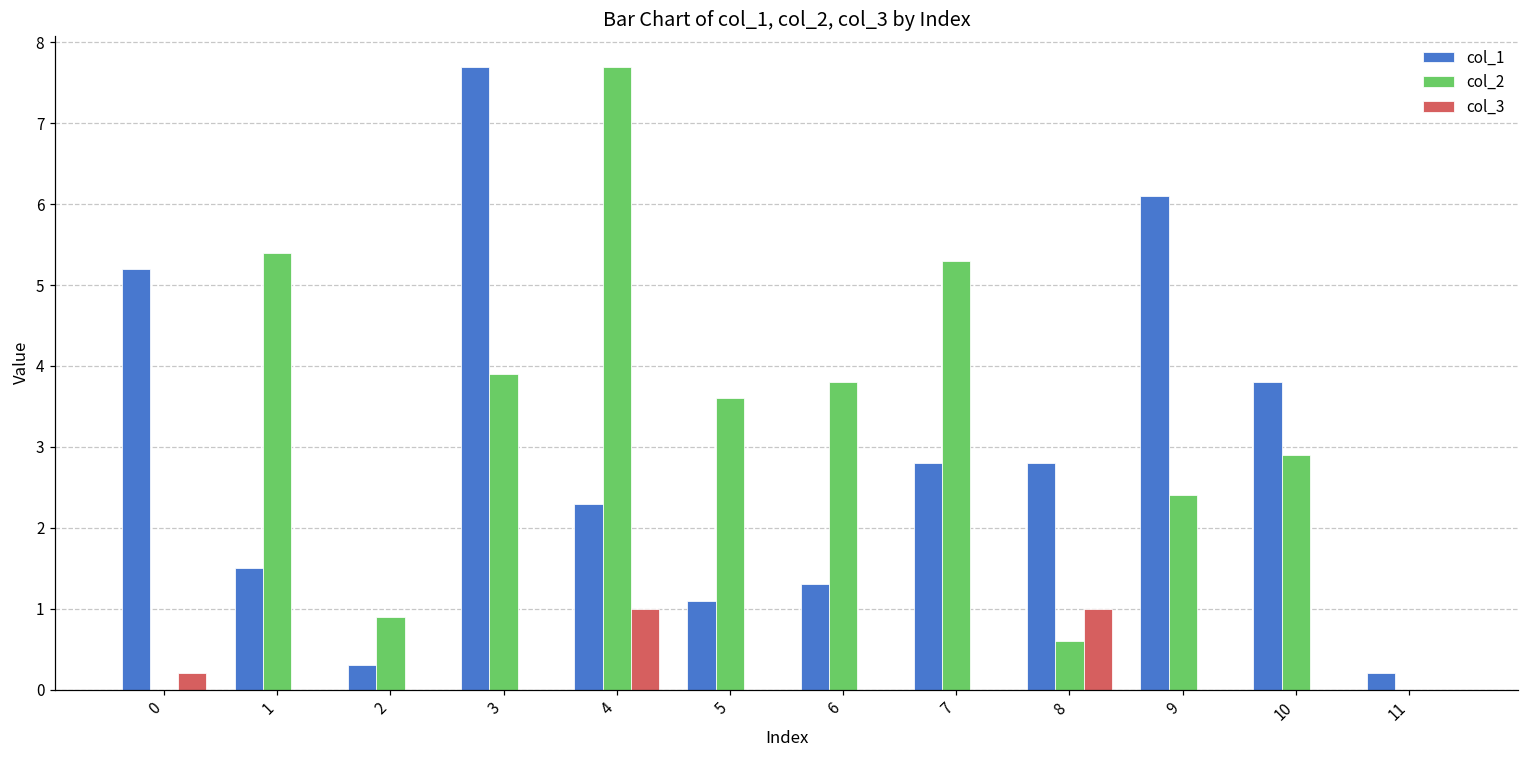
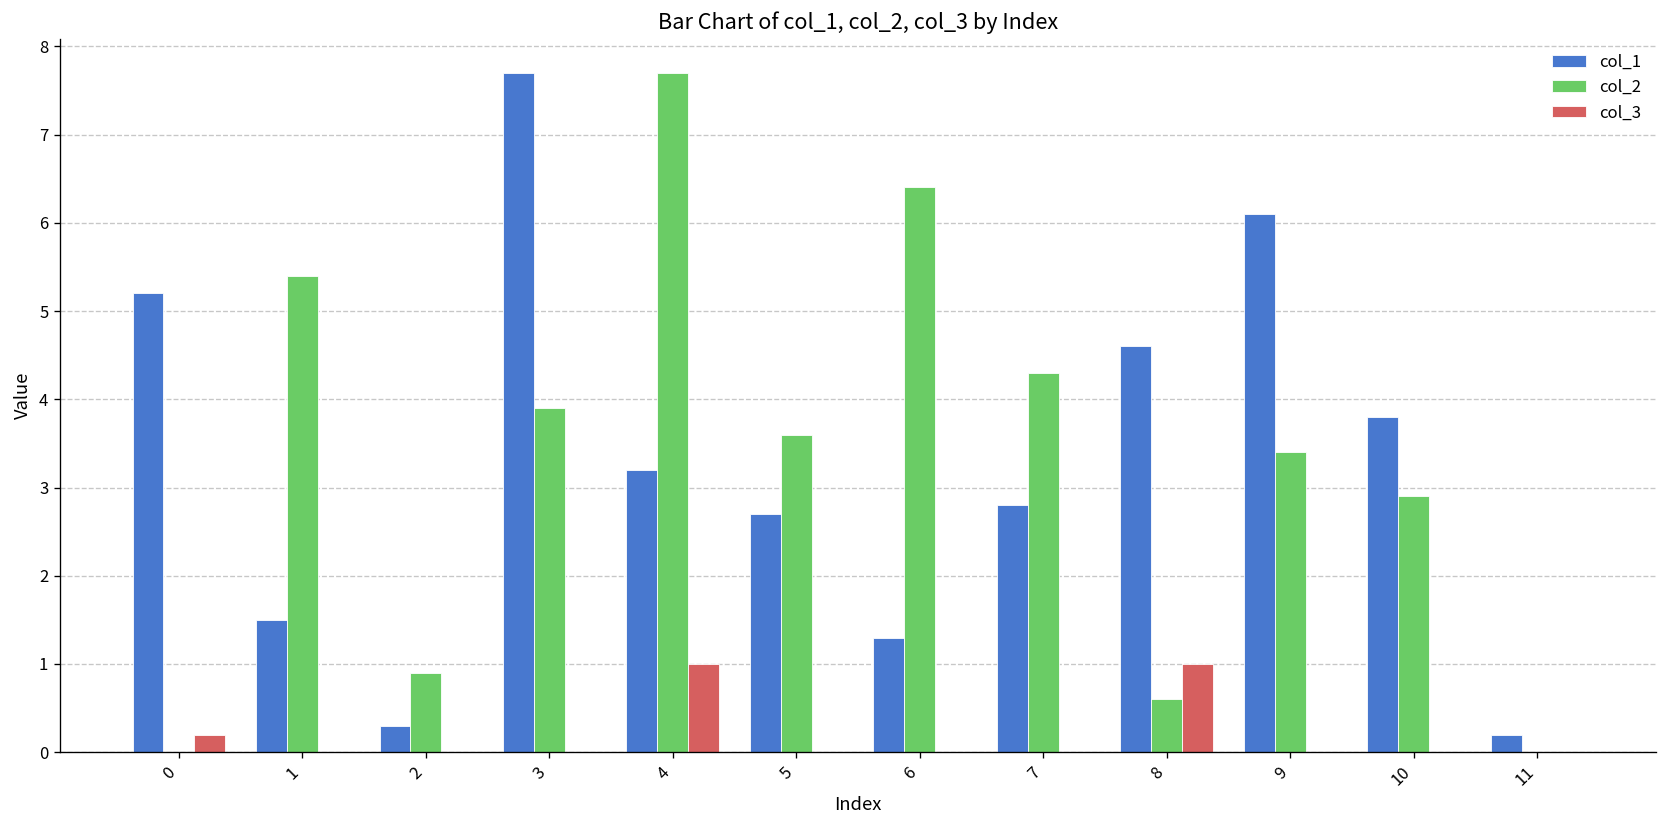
  {
    "col_1": {
      "0": 5.2,
      "1": 1.5,
      "2": 0.3,
      "3": 7.7,
-     "4": 2.3,
-     "5": 1.1,
+     "4": 3.2,
+     "5": 2.7,
      "6": 1.3,
      "7": 2.8,
-     "8": 2.8,
+     "8": 4.6,
      "9": 6.1,
      "10": 3.8,
      "11": 0.2
    },
    "col_2": {
      "0": 0.0,
      "1": 5.4,
      "2": 0.9,
      "3": 3.9,
      "4": 7.7,
      "5": 3.6,
-     "6": 3.8,
-     "7": 5.3,
+     "6": 6.4,
+     "7": 4.3,
      "8": 0.6,
-     "9": 2.4,
+     "9": 3.4,
      "10": 2.9,
      "11": 0.0
    },
    "col_3": {
      "0": 0.2,
      "1": 0.0,
      "2": 0.0,
      "3": 0.0,
      "4": 1.0,
      "5": 0.0,
      "6": 0.0,
      "7": 0.0,
      "8": 1.0,
      "9": 0.0,
      "10": 0.0,
      "11": 0.0
    }
  }
